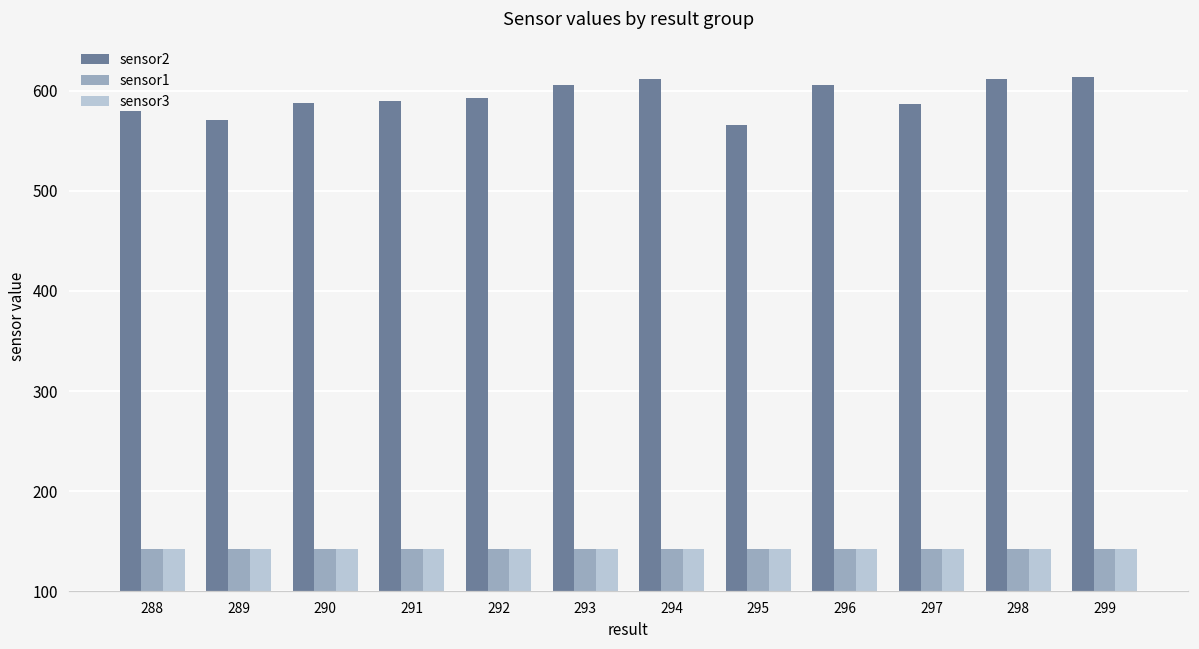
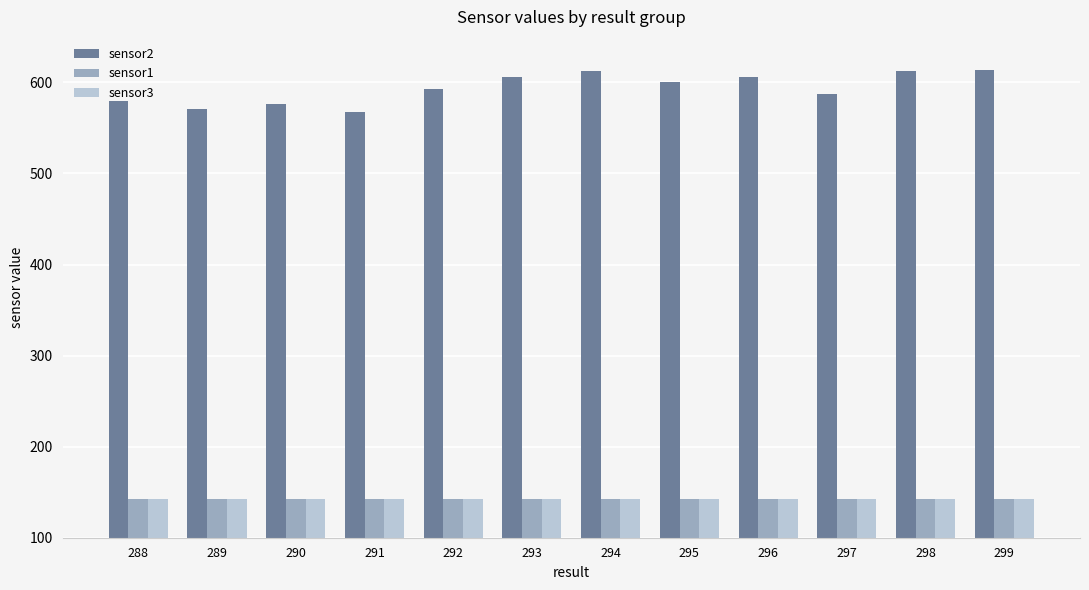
  {
    "sensor2": {
      "289": 570,
-     "290": 590,
-     "291": 590,
+     "290": 580,
+     "291": 570,
      "292": 590,
      "293": 610,
      "294": 610,
-     "295": 570,
+     "295": 600,
      "296": 610,
      "297": 590,
      "298": 610,
      "299": 610
    }
  }
